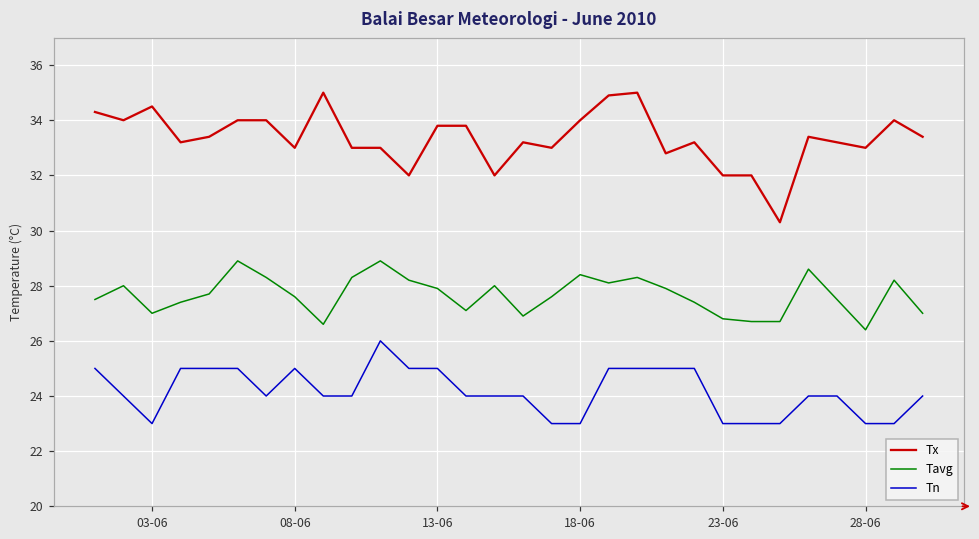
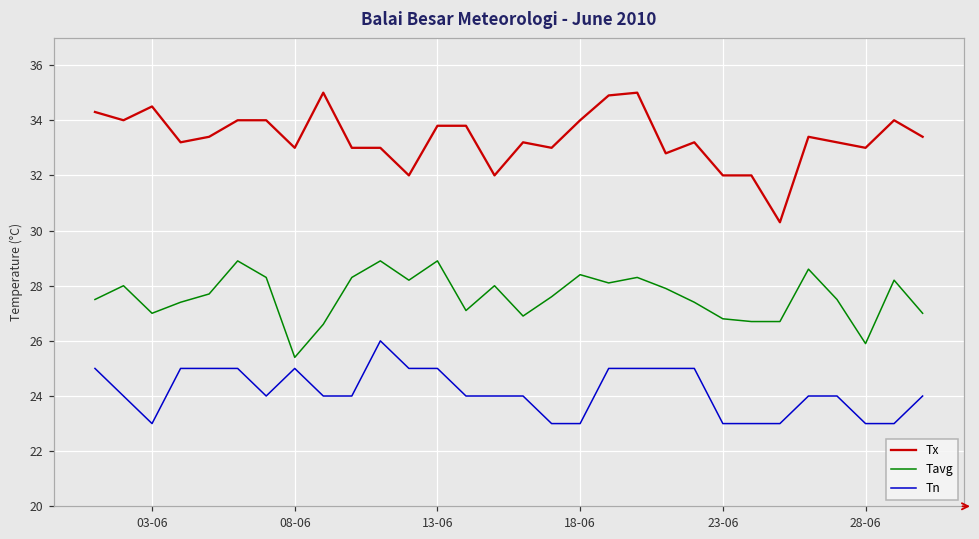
  {
    "Tx": {
      "03-06": 34.5,
      "08-06": 33.0,
      "13-06": 33.8,
      "18-06": 34.0,
      "23-06": 32.0,
      "28-06": 33.0
    },
    "Tavg": {
      "03-06": 27.0,
-     "08-06": 27.6,
-     "13-06": 27.9,
+     "08-06": 25.4,
+     "13-06": 28.9,
      "18-06": 28.4,
      "23-06": 26.8,
-     "28-06": 26.4
+     "28-06": 25.9
    },
    "Tn": {
      "03-06": 23.0,
      "08-06": 25.0,
      "13-06": 25.0,
      "18-06": 23.0,
      "23-06": 23.0,
      "28-06": 23.0
    }
  }
